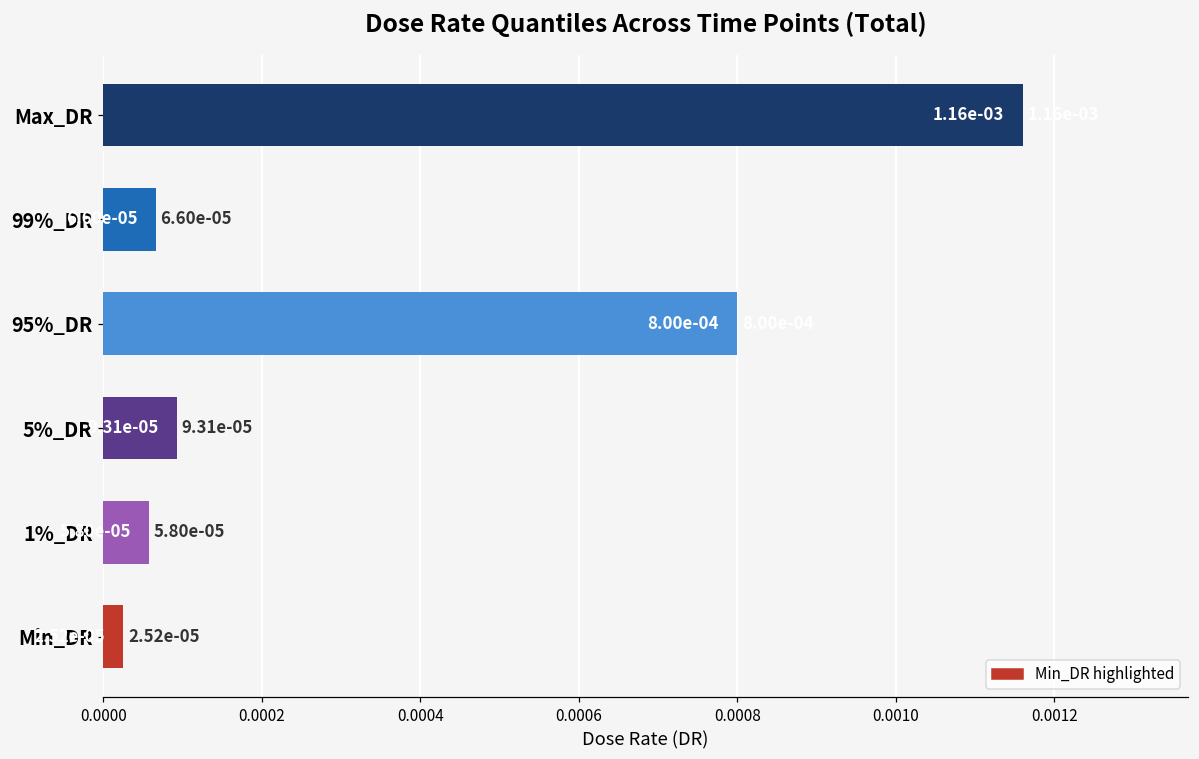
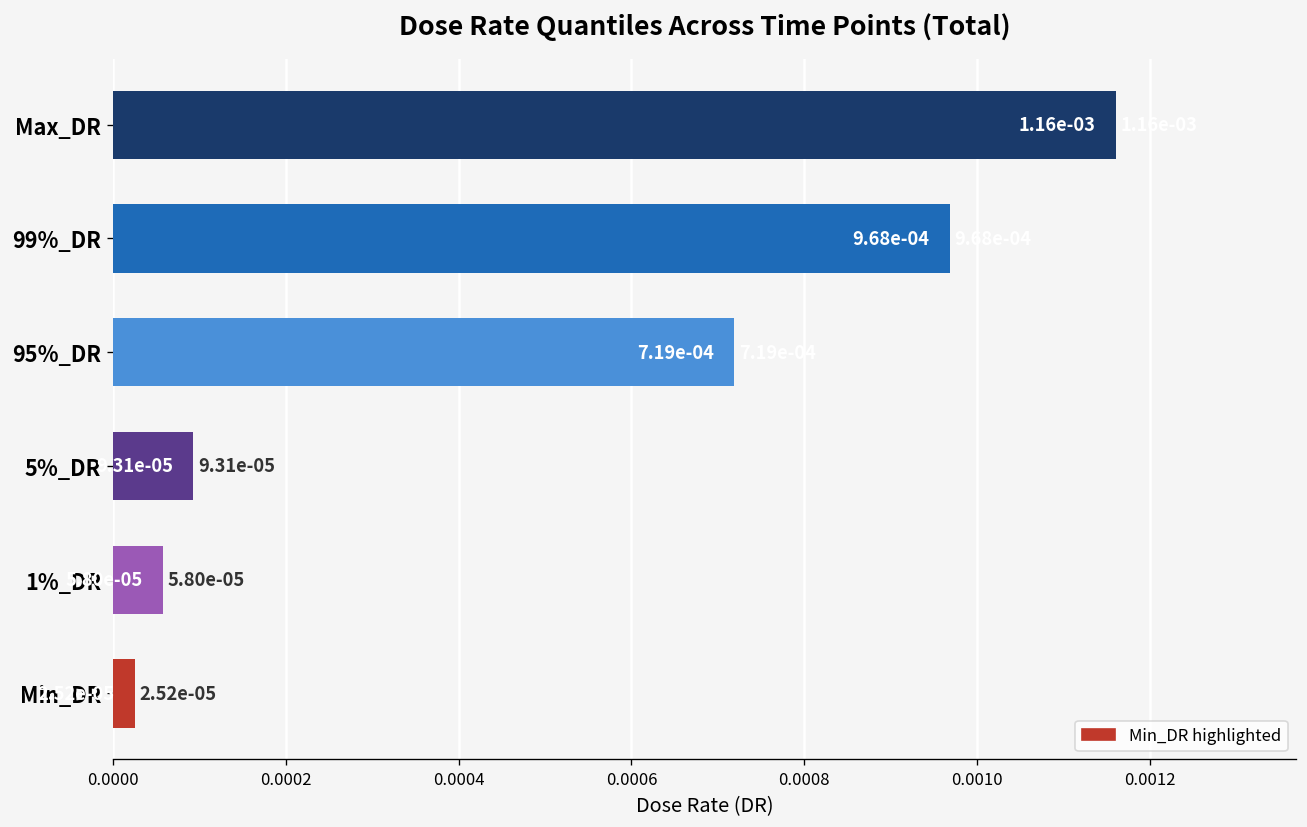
  {
    "Max_DR": "1.16e-03",
-   "99%_DR": "6.60e-05",
-   "95%_DR": "8.00e-04",
+   "99%_DR": "9.68e-04",
+   "95%_DR": "7.19e-04",
    "5%_DR": "9.31e-05",
    "1%_DR": "5.80e-05",
    "Min_DR": "2.52e-05"
  }
